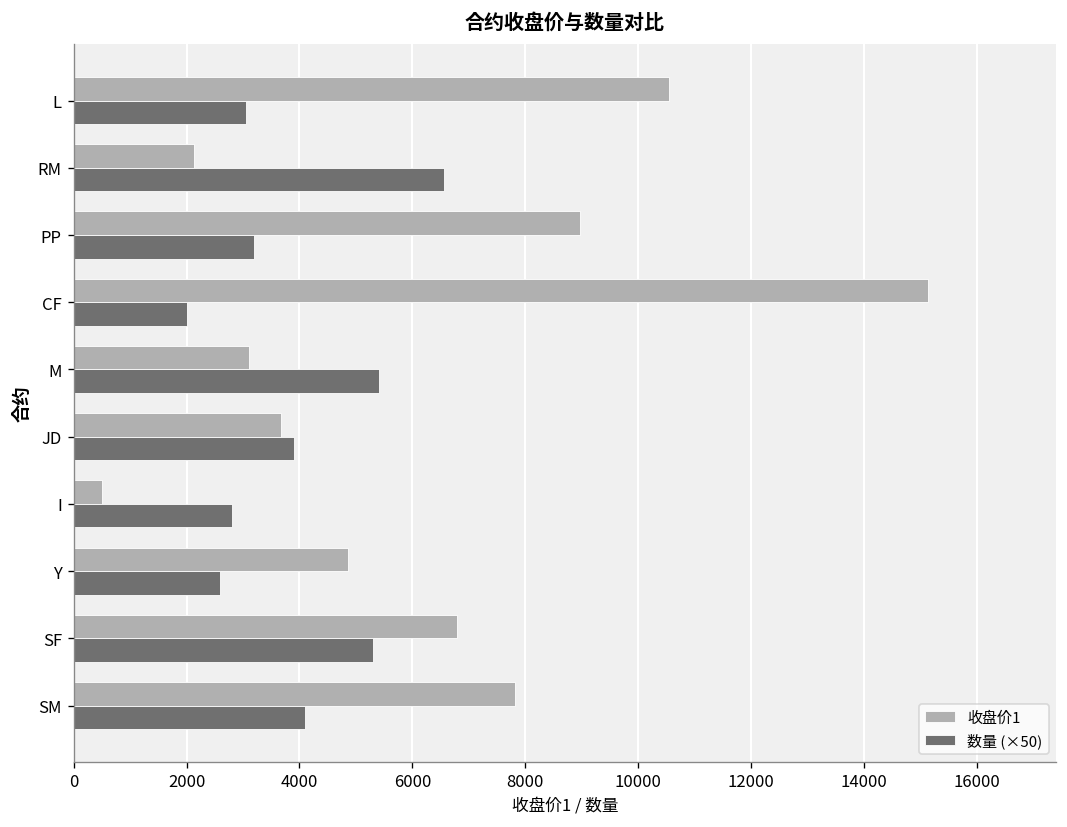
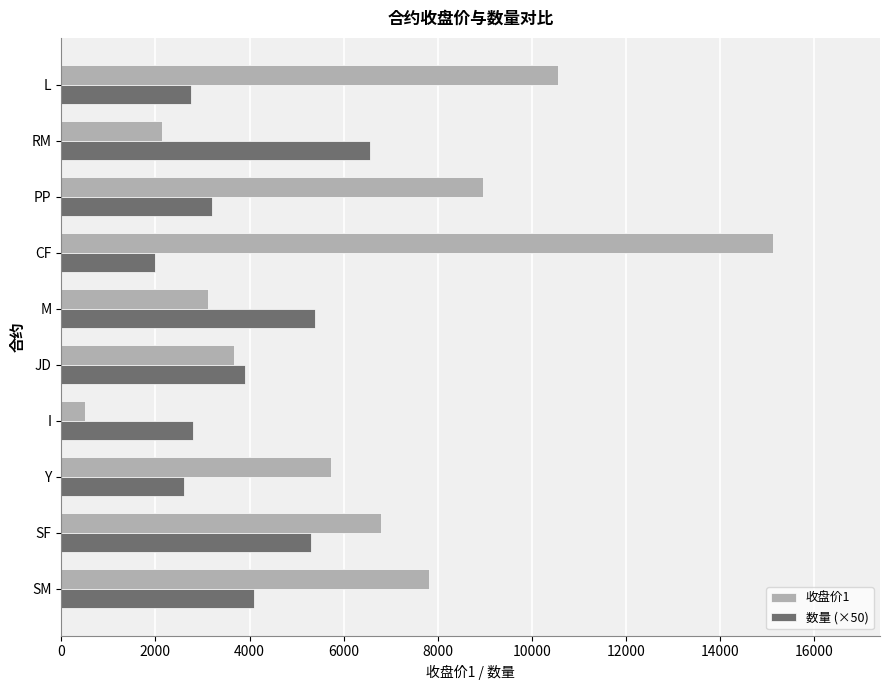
  {
    "收盘价1": {
      "L": 10500,
      "RM": 2100,
      "PP": 9000,
      "CF": 15100,
      "M": 3100,
      "JD": 3700,
      "I": 500,
-     "Y": 4900,
+     "Y": 5700,
      "SF": 6800,
      "SM": 7800
    },
    "数量 (×50)": {
-     "L": 3100,
+     "L": 2800,
      "RM": 6600,
      "PP": 3200,
      "CF": 2000,
      "M": 5400,
      "JD": 3900,
      "I": 2800,
      "Y": 2600,
      "SF": 5300,
      "SM": 4100
    }
  }
